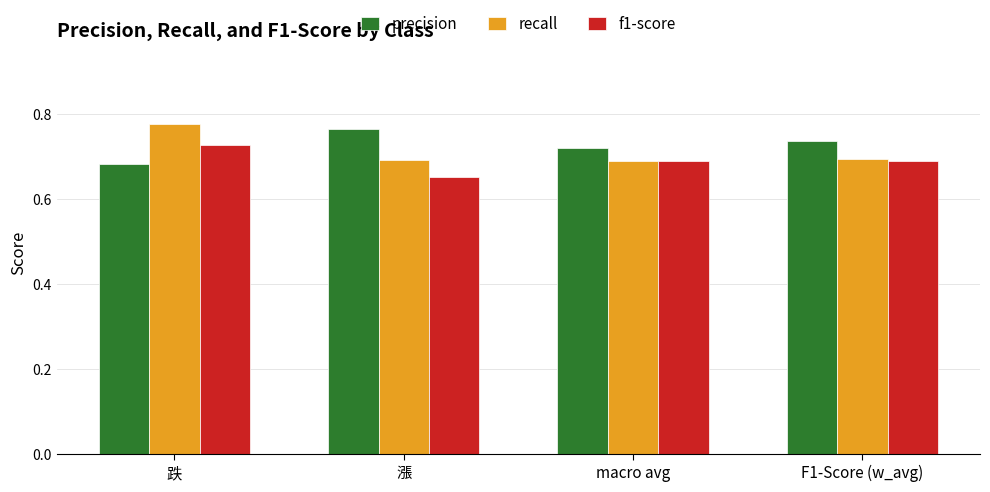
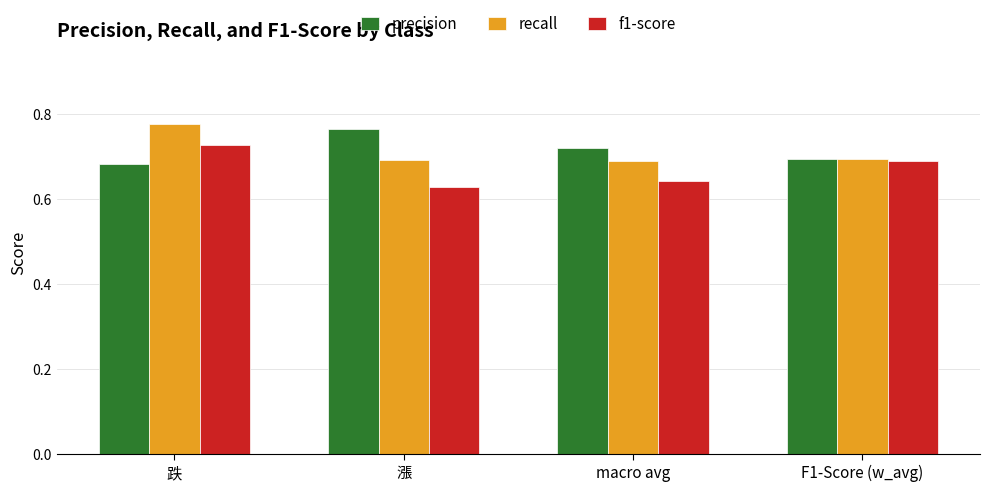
  {
    "precision": {
      "跌": 0.68,
      "漲": 0.77,
      "macro avg": 0.72,
-     "F1-Score (w_avg)": 0.74
+     "F1-Score (w_avg)": 0.70
    },
    "recall": {
      "跌": 0.78,
      "漲": 0.69,
      "macro avg": 0.69,
      "F1-Score (w_avg)": 0.69
    },
    "f1-score": {
      "跌": 0.73,
-     "漲": 0.65,
-     "macro avg": 0.69,
+     "漲": 0.63,
+     "macro avg": 0.64,
      "F1-Score (w_avg)": 0.69
    }
  }
